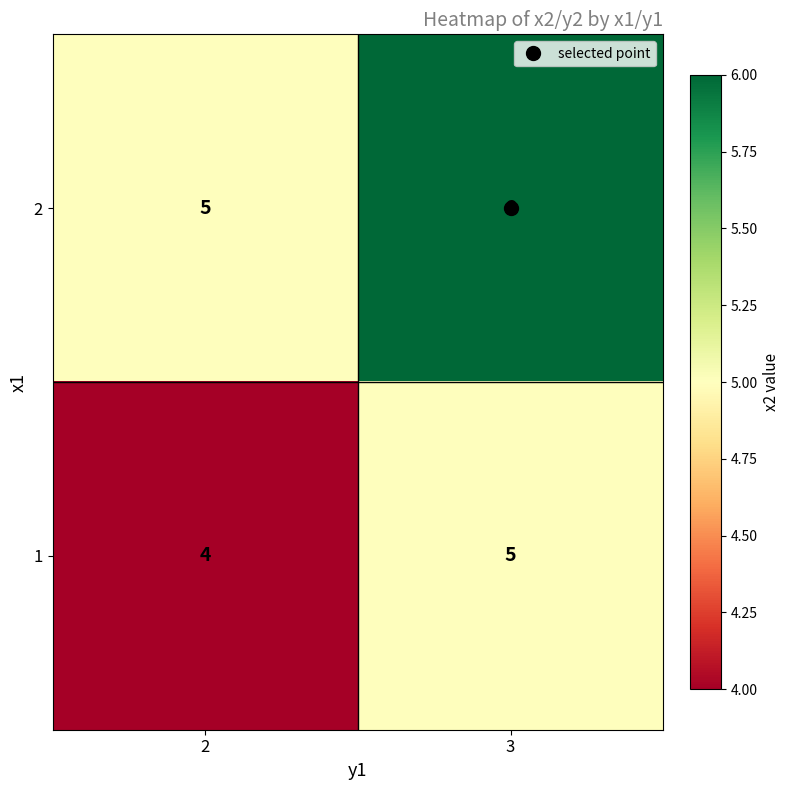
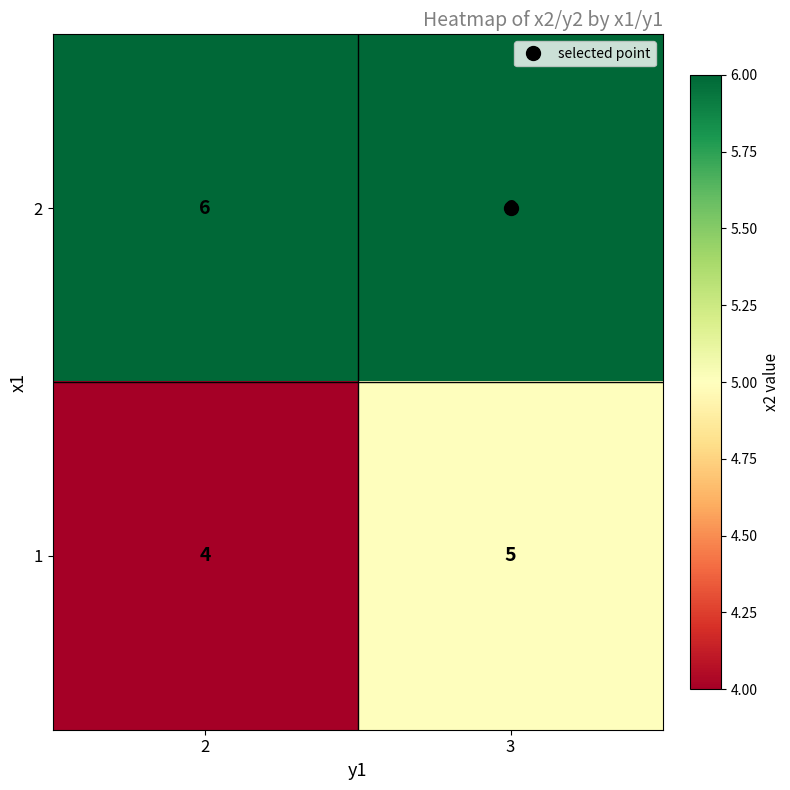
  {
    "2": {
-     "2": 5
+     "2": 6
    },
    "1": {
      "2": 4,
      "3": 5
    }
  }
